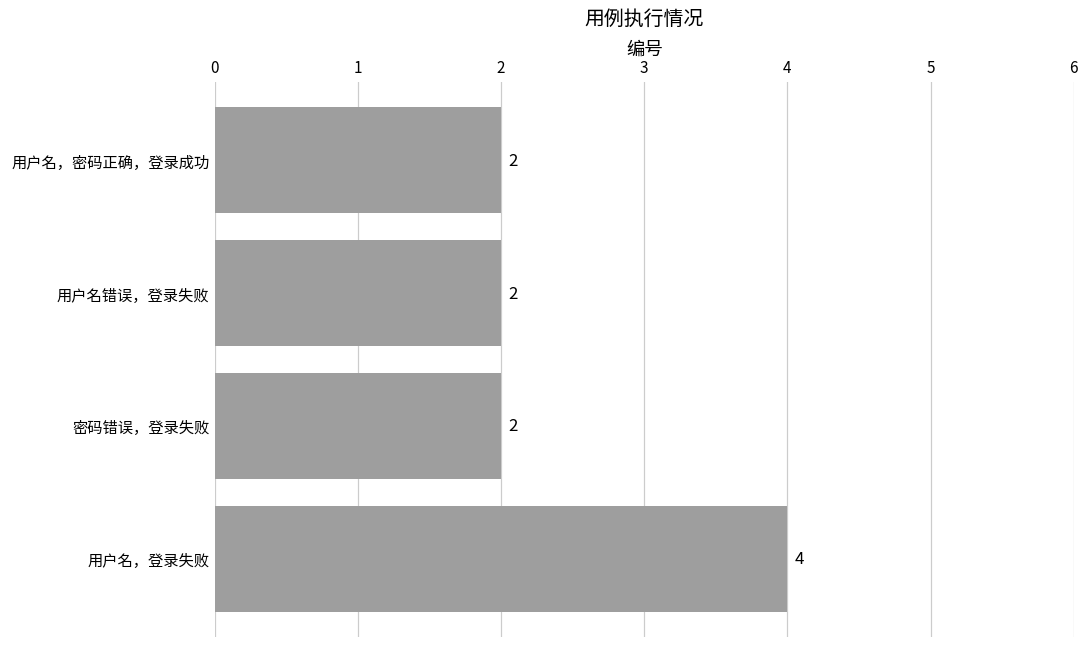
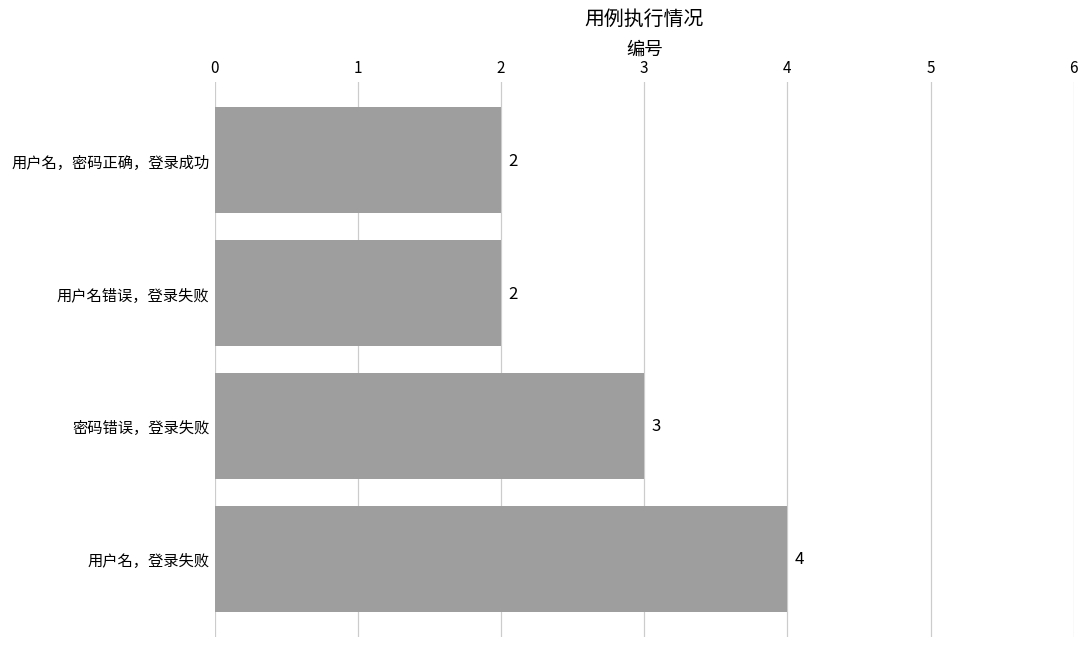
  {
    "用户名，密码正确，登录成功": 2,
    "用户名错误，登录失败": 2,
-   "密码错误，登录失败": 2,
+   "密码错误，登录失败": 3,
    "用户名，登录失败": 4
  }
